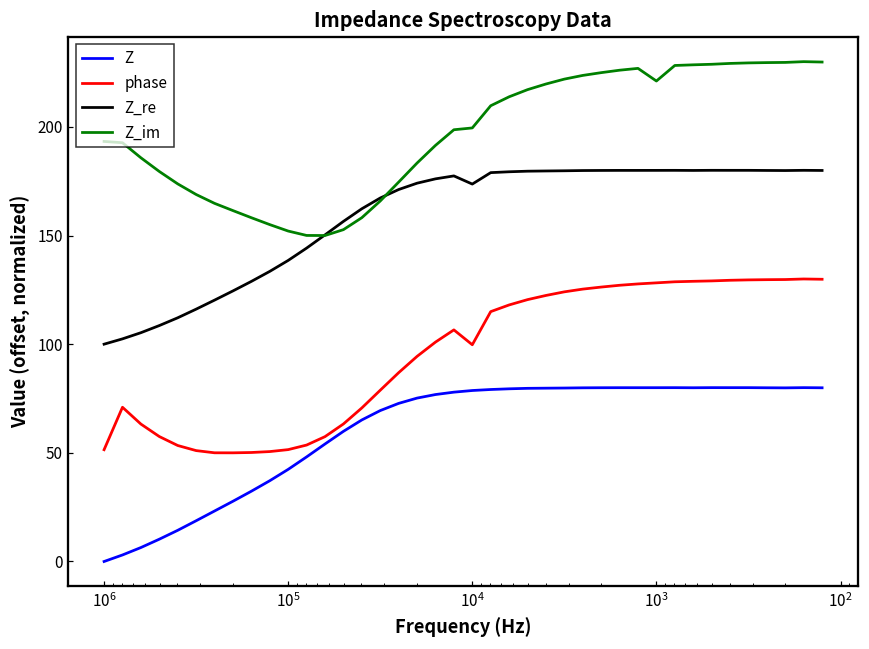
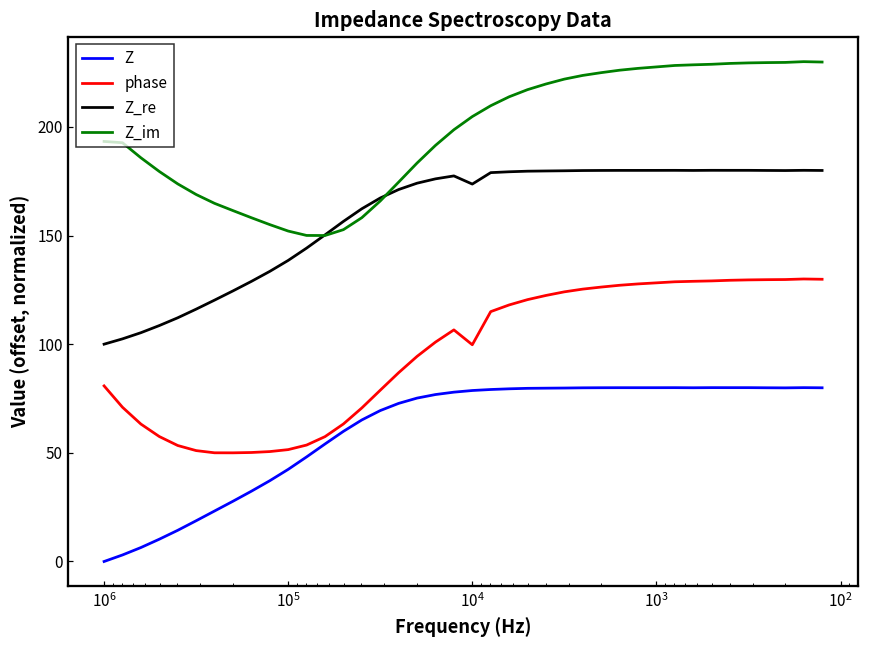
  {
    "Z": {
      "10^6": 0,
      "10^5": 42,
      "10^4": 79,
      "10^3": 80
    },
    "phase": {
-     "10^6": 51,
+     "10^6": 81,
      "10^5": 51,
      "10^4": 100,
      "10^3": 128
    },
    "Z_re": {
      "10^6": 100,
      "10^5": 139,
      "10^4": 174,
      "10^3": 180
    },
    "Z_im": {
      "10^6": 193,
      "10^5": 152,
-     "10^4": 200,
-     "10^3": 221
+     "10^4": 205,
+     "10^3": 228
    }
  }
